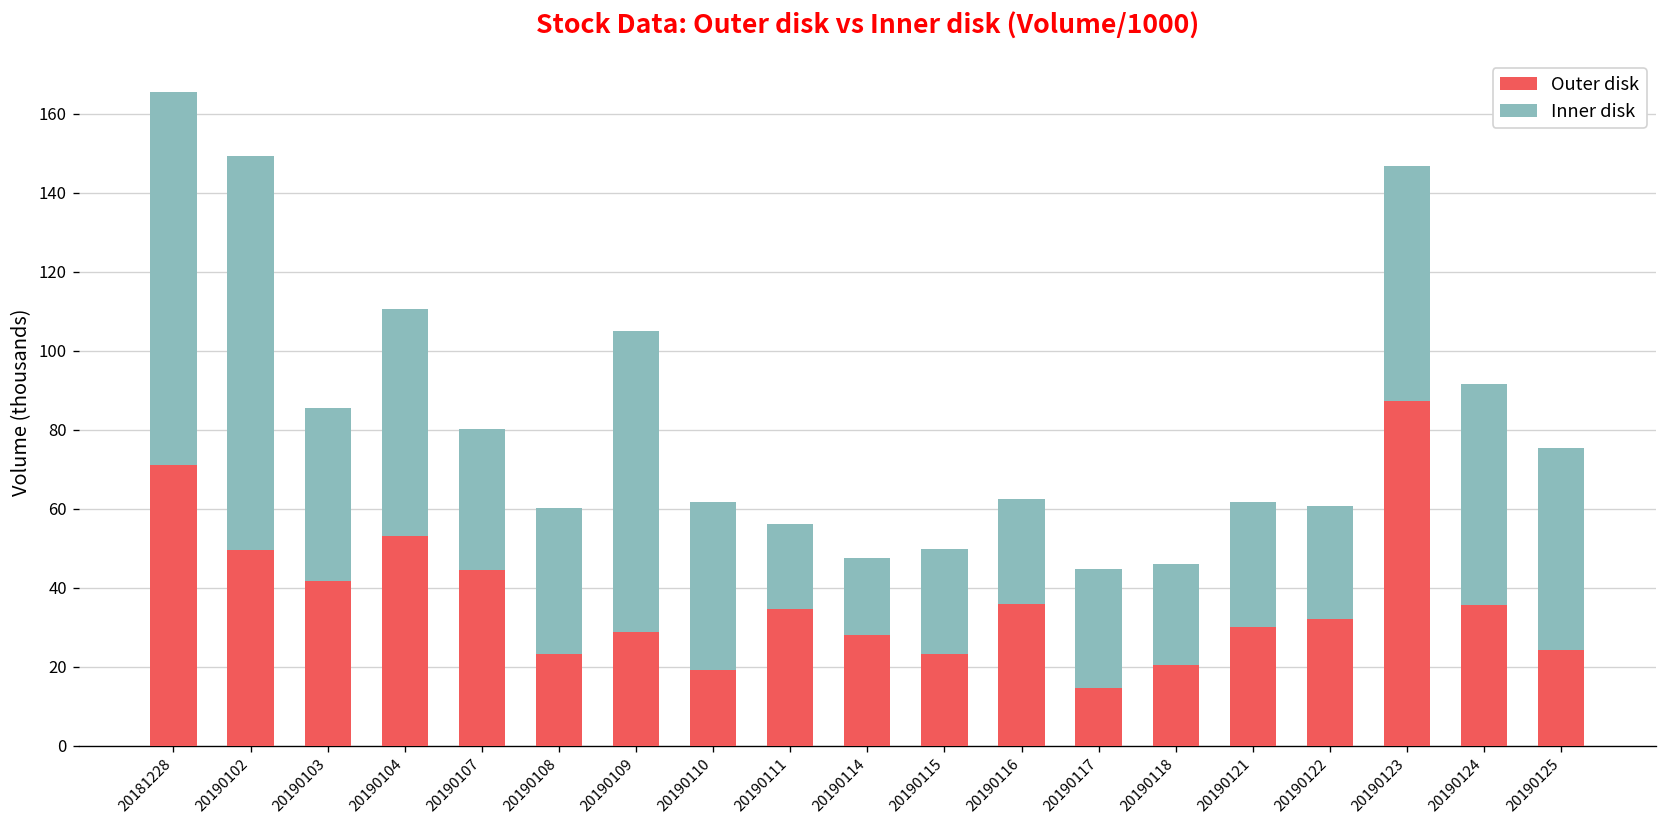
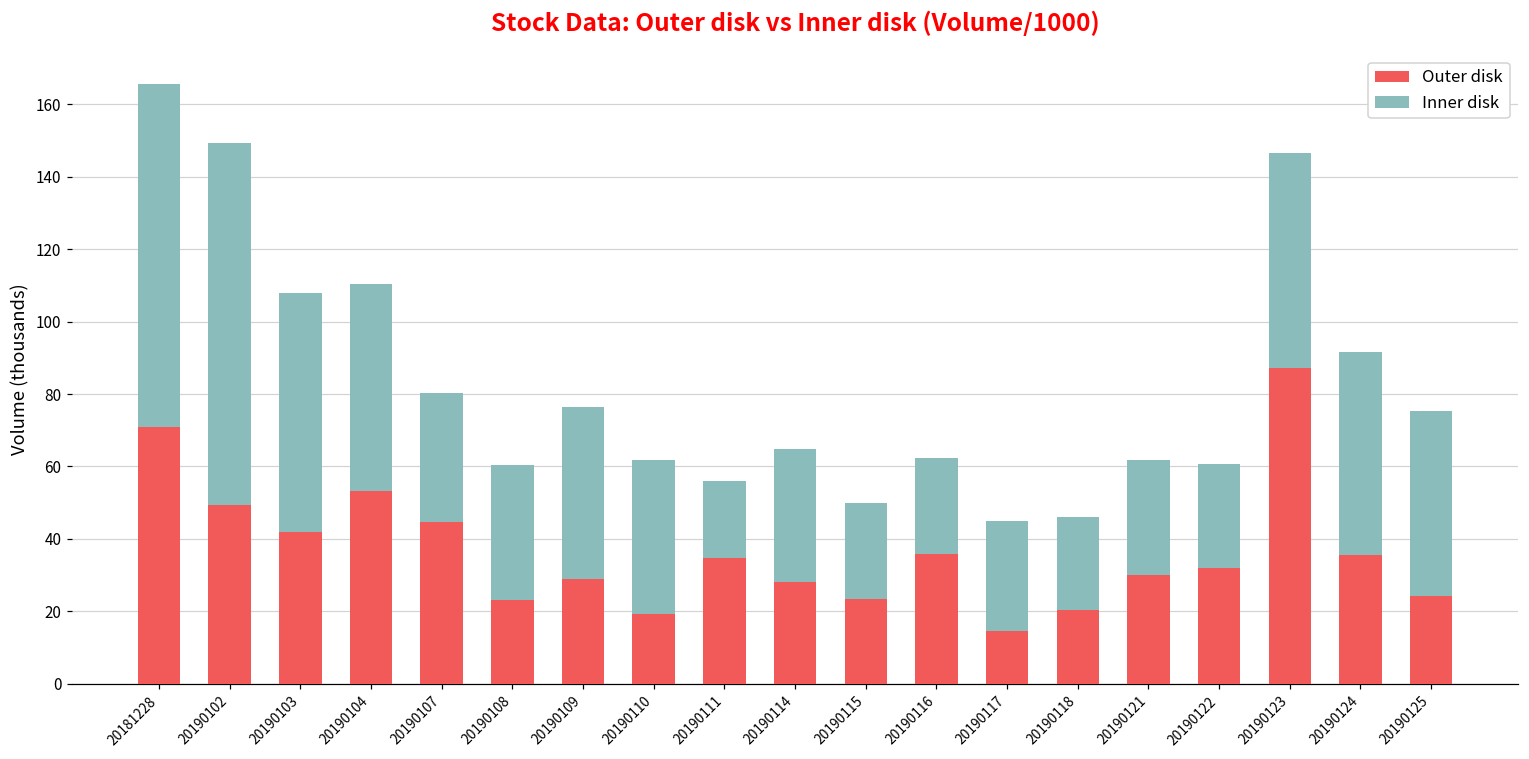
  {
    "Outer disk": {
      "20181228": 71,
      "20190102": 49,
      "20190103": 42,
      "20190104": 53,
      "20190107": 45,
      "20190108": 23,
      "20190109": 29,
      "20190110": 19,
      "20190111": 35,
      "20190114": 28,
      "20190115": 23,
      "20190116": 36,
      "20190117": 15,
      "20190118": 20,
      "20190121": 30,
      "20190122": 32,
      "20190123": 87,
      "20190124": 36,
      "20190125": 24
    },
    "Inner disk": {
      "20181228": 95,
      "20190102": 100,
-     "20190103": 44,
+     "20190103": 66,
      "20190104": 57,
      "20190107": 36,
      "20190108": 37,
-     "20190109": 76,
+     "20190109": 48,
      "20190110": 43,
      "20190111": 21,
-     "20190114": 19,
+     "20190114": 37,
      "20190115": 27,
      "20190116": 27,
      "20190117": 30,
      "20190118": 26,
      "20190121": 32,
      "20190122": 29,
      "20190123": 59,
      "20190124": 56,
      "20190125": 51
    }
  }
